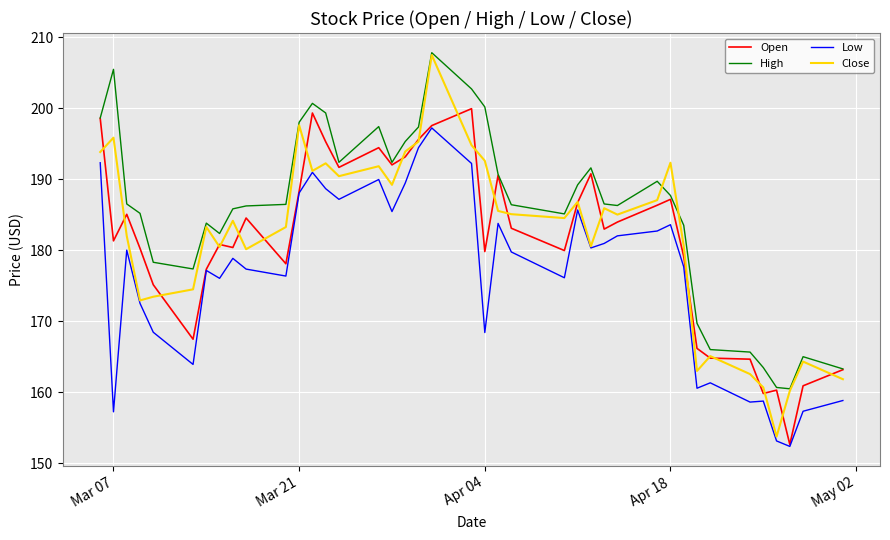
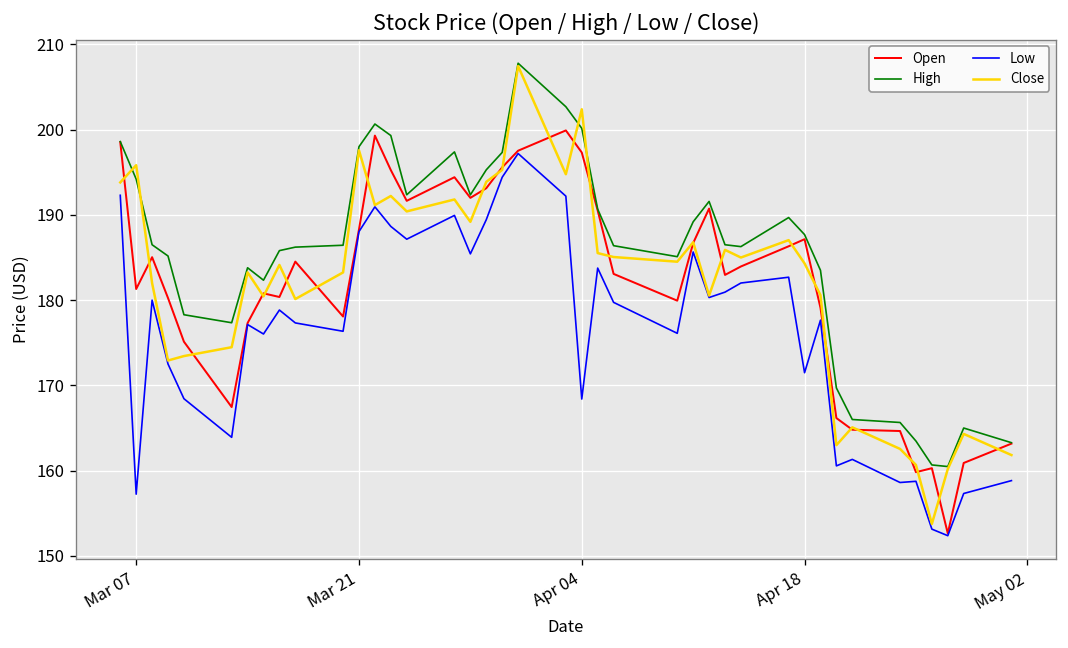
  {
    "Open": {
      "Mar 07": 181,
-     "Apr 04": 180,
+     "Apr 04": 197,
      "Apr 18": 187
    },
    "High": {
-     "Mar 07": 205,
+     "Mar 07": 194,
      "Mar 21": 198,
      "Apr 04": 200,
      "Apr 18": 188
    },
    "Low": {
      "Mar 07": 157,
      "Apr 04": 168,
-     "Apr 18": 184
+     "Apr 18": 171
    },
    "Close": {
      "Mar 07": 196,
      "Mar 21": 198,
-     "Apr 04": 193,
-     "Apr 18": 192
+     "Apr 04": 202,
+     "Apr 18": 184
    }
  }
